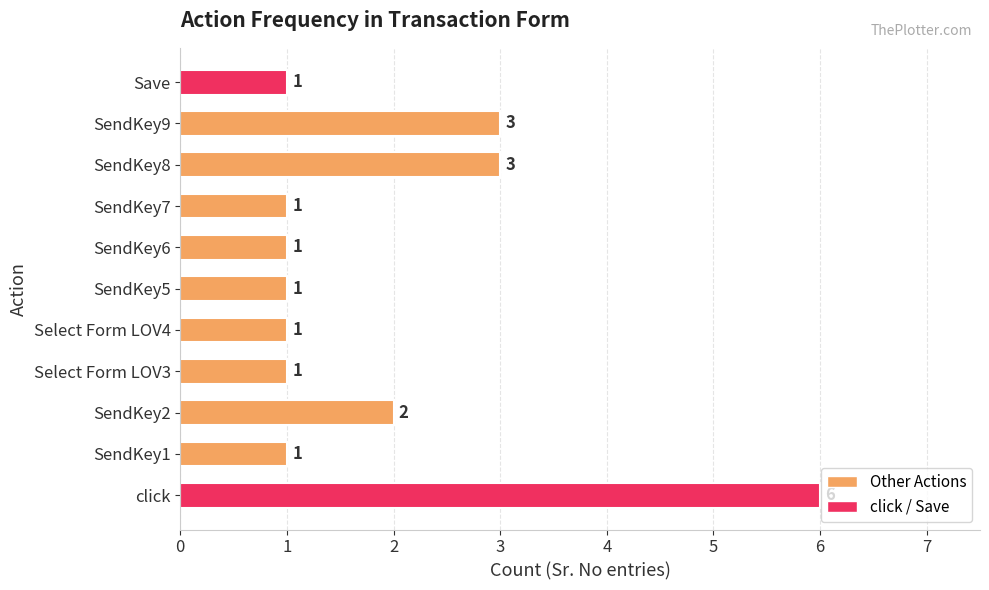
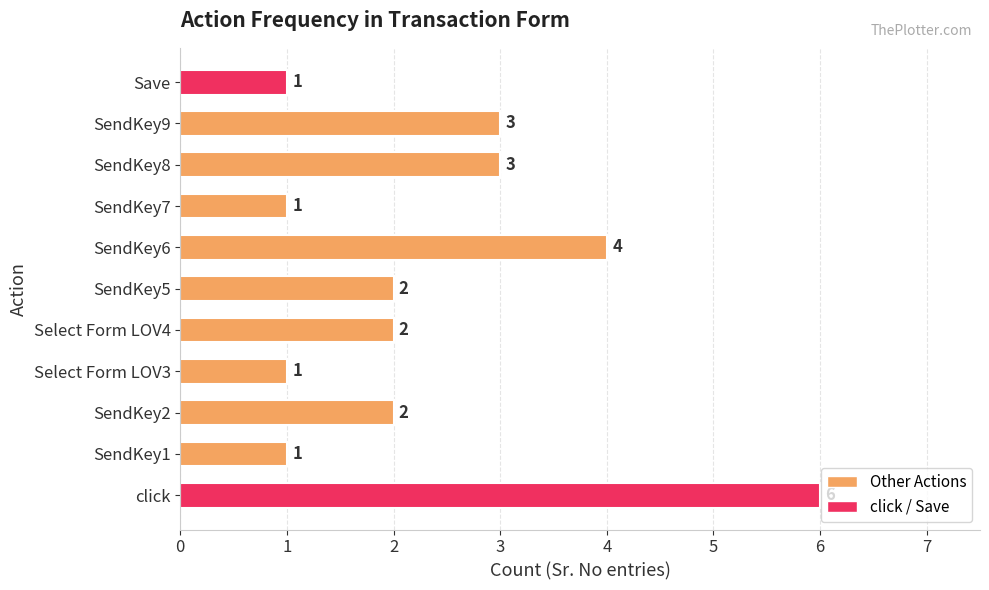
  {
    "Save": 1,
    "SendKey9": 3,
    "SendKey8": 3,
    "SendKey7": 1,
-   "SendKey6": 1,
-   "SendKey5": 1,
-   "Select Form LOV4": 1,
+   "SendKey6": 4,
+   "SendKey5": 2,
+   "Select Form LOV4": 2,
    "Select Form LOV3": 1,
    "SendKey2": 2,
    "SendKey1": 1
  }
